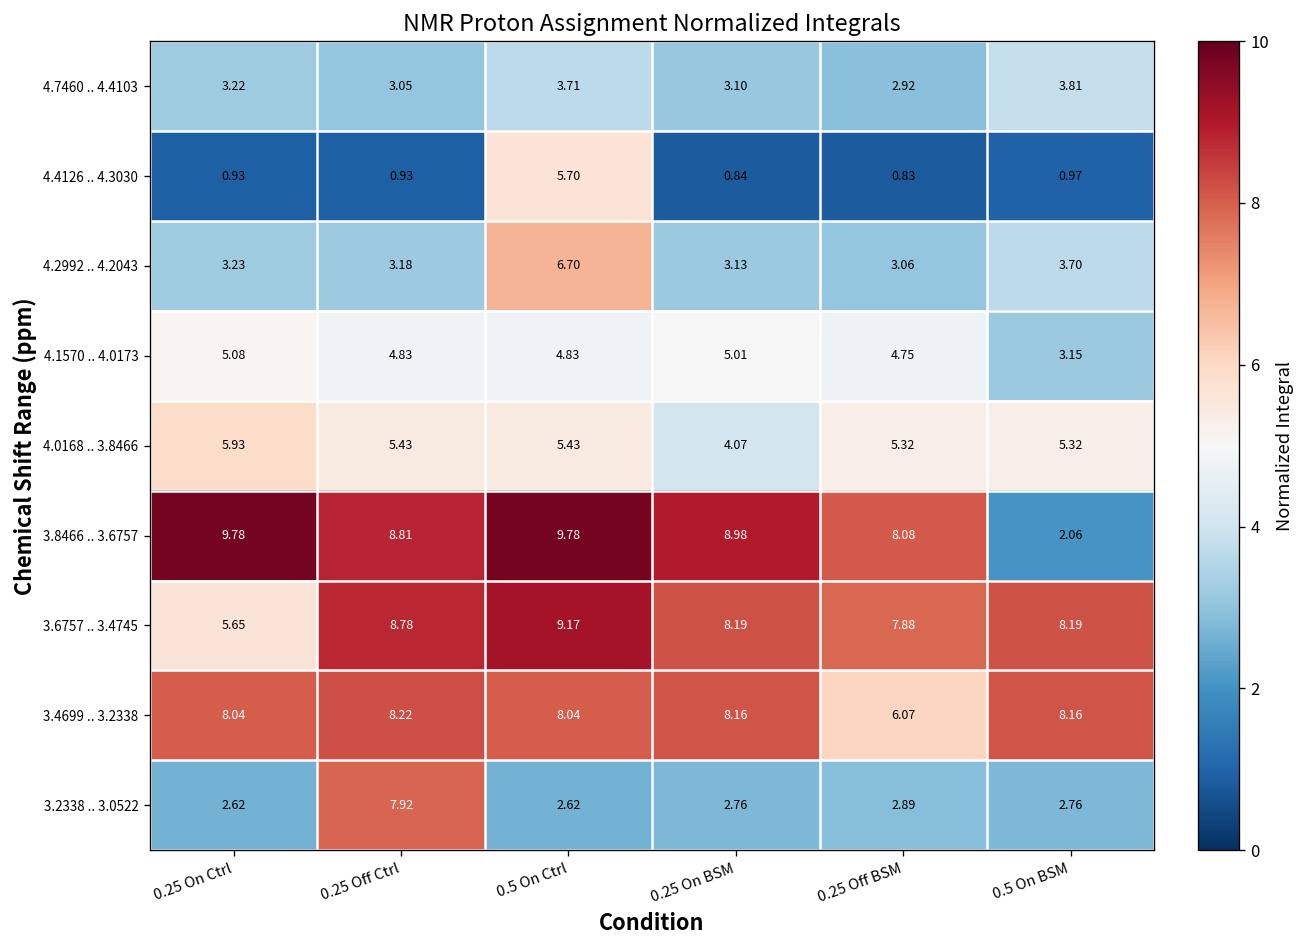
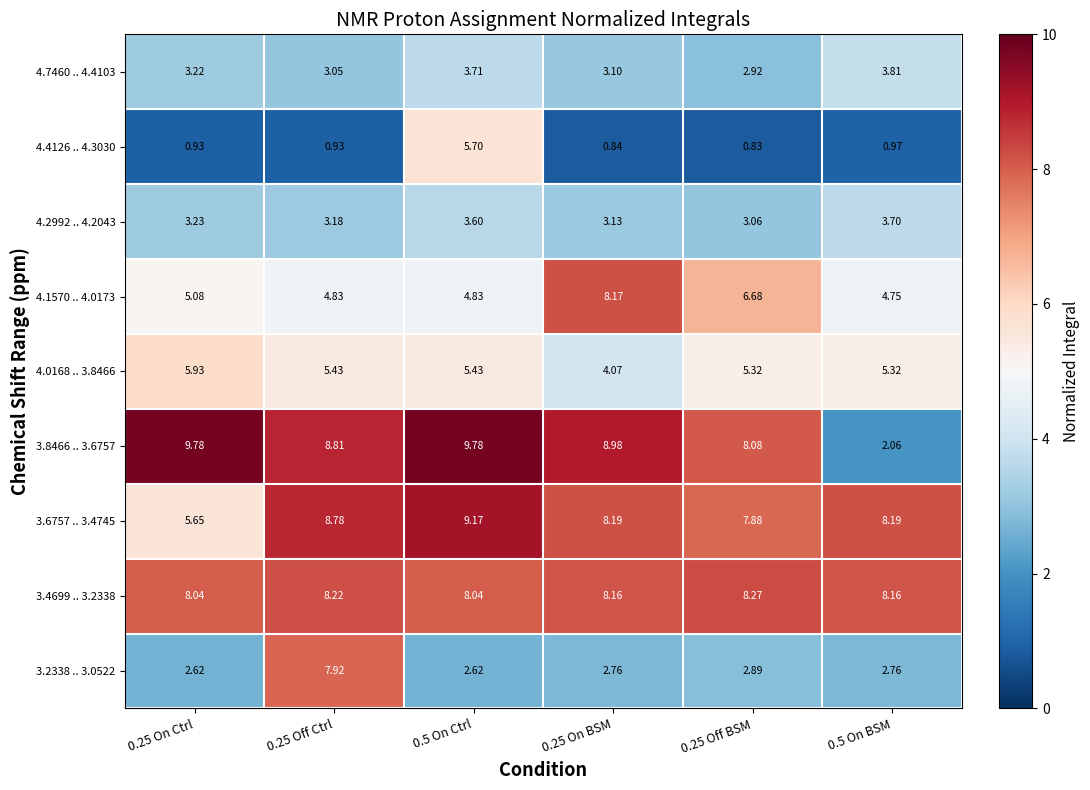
  {
    "4.7460 .. 4.4103": {
      "0.25 On Ctrl": 3.22,
      "0.25 Off Ctrl": 3.05,
      "0.5 On Ctrl": 3.71,
      "0.25 On BSM": 3.10,
      "0.25 Off BSM": 2.92,
      "0.5 On BSM": 3.81
    },
    "4.4126 .. 4.3030": {
      "0.25 On Ctrl": 0.93,
      "0.25 Off Ctrl": 0.93,
      "0.5 On Ctrl": 5.70,
      "0.25 On BSM": 0.84,
      "0.25 Off BSM": 0.83,
      "0.5 On BSM": 0.97
    },
    "4.2992 .. 4.2043": {
      "0.25 On Ctrl": 3.23,
      "0.25 Off Ctrl": 3.18,
-     "0.5 On Ctrl": 6.70,
+     "0.5 On Ctrl": 3.60,
      "0.25 On BSM": 3.13,
      "0.25 Off BSM": 3.06,
      "0.5 On BSM": 3.70
    },
    "4.1570 .. 4.0173": {
      "0.25 On Ctrl": 5.08,
      "0.25 Off Ctrl": 4.83,
      "0.5 On Ctrl": 4.83,
-     "0.25 On BSM": 5.01,
-     "0.25 Off BSM": 4.75,
-     "0.5 On BSM": 3.15
+     "0.25 On BSM": 8.17,
+     "0.25 Off BSM": 6.68,
+     "0.5 On BSM": 4.75
    },
    "4.0168 .. 3.8466": {
      "0.25 On Ctrl": 5.93,
      "0.25 Off Ctrl": 5.43,
      "0.5 On Ctrl": 5.43,
      "0.25 On BSM": 4.07,
      "0.25 Off BSM": 5.32,
      "0.5 On BSM": 5.32
    },
    "3.8466 .. 3.6757": {
      "0.25 On Ctrl": 9.78,
      "0.25 Off Ctrl": 8.81,
      "0.5 On Ctrl": 9.78,
      "0.25 On BSM": 8.98,
      "0.25 Off BSM": 8.08,
      "0.5 On BSM": 2.06
    },
    "3.6757 .. 3.4745": {
      "0.25 On Ctrl": 5.65,
      "0.25 Off Ctrl": 8.78,
      "0.5 On Ctrl": 9.17,
      "0.25 On BSM": 8.19,
      "0.25 Off BSM": 7.88,
      "0.5 On BSM": 8.19
    },
    "3.4699 .. 3.2338": {
      "0.25 On Ctrl": 8.04,
      "0.25 Off Ctrl": 8.22,
      "0.5 On Ctrl": 8.04,
      "0.25 On BSM": 8.16,
-     "0.25 Off BSM": 6.07,
+     "0.25 Off BSM": 8.27,
      "0.5 On BSM": 8.16
    },
    "3.2338 .. 3.0522": {
      "0.25 On Ctrl": 2.62,
      "0.25 Off Ctrl": 7.92,
      "0.5 On Ctrl": 2.62,
      "0.25 On BSM": 2.76,
      "0.25 Off BSM": 2.89,
      "0.5 On BSM": 2.76
    }
  }
